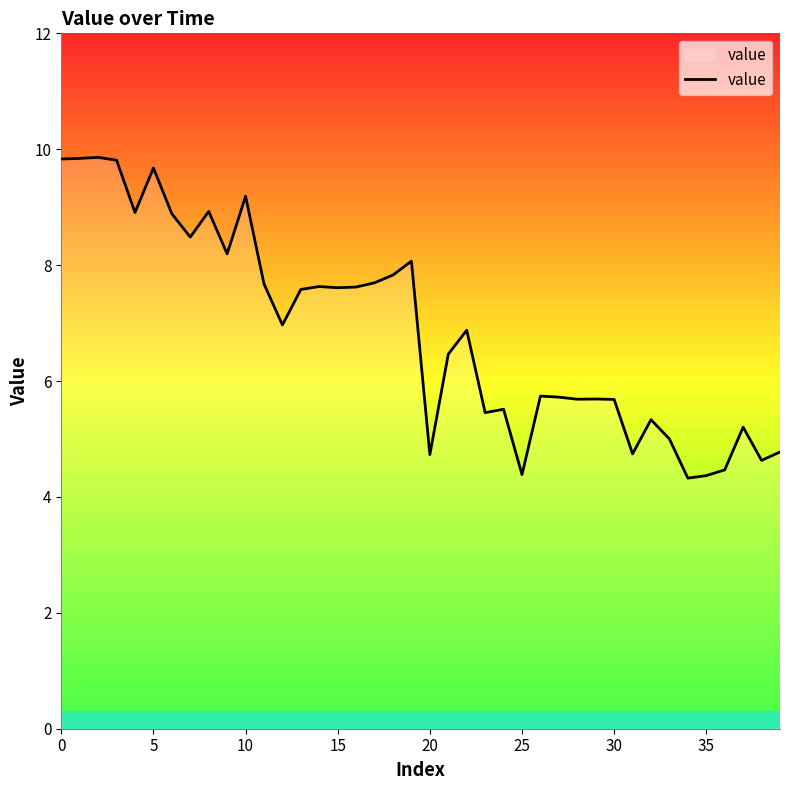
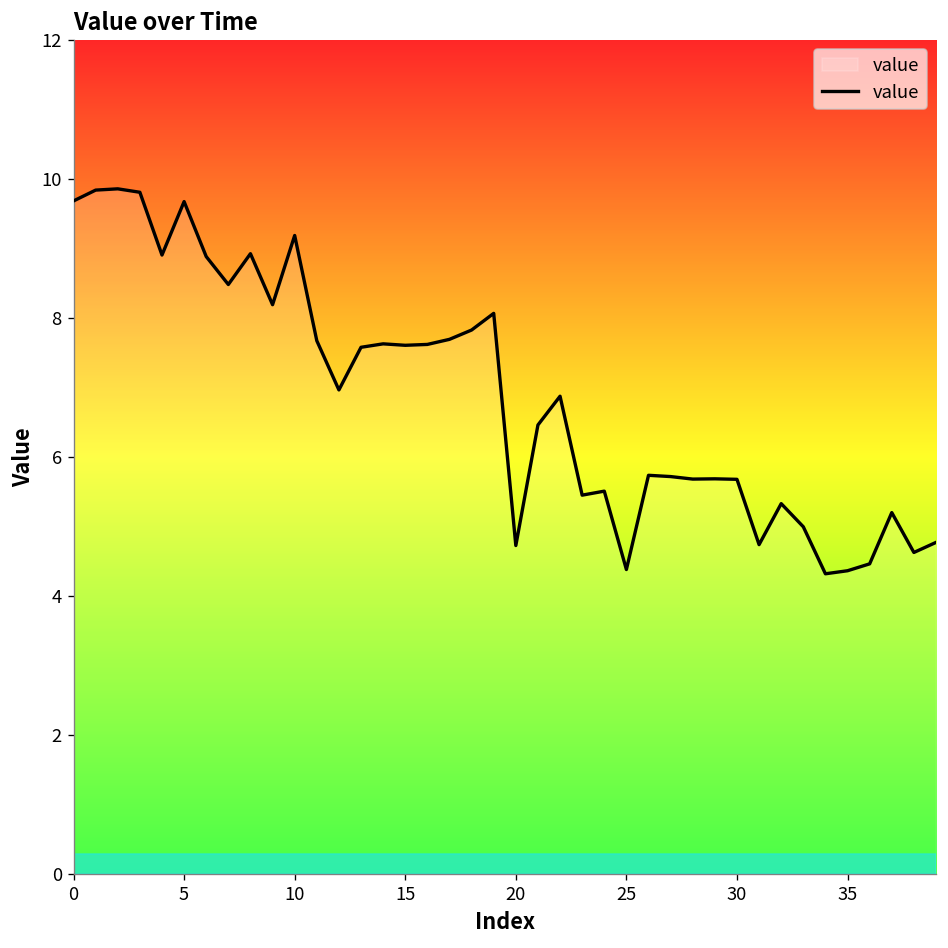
  {
-   "0": 9.8,
+   "0": 9.7,
    "5": 9.7,
    "10": 9.2,
    "15": 7.6,
    "20": 4.7,
    "25": 4.4,
    "30": 5.7,
    "35": 4.4
  }
